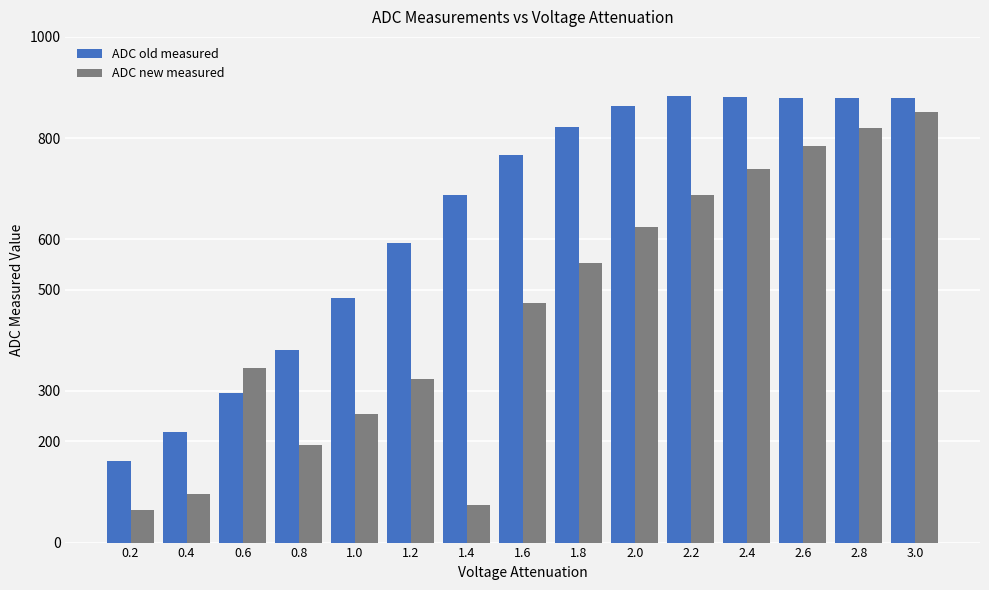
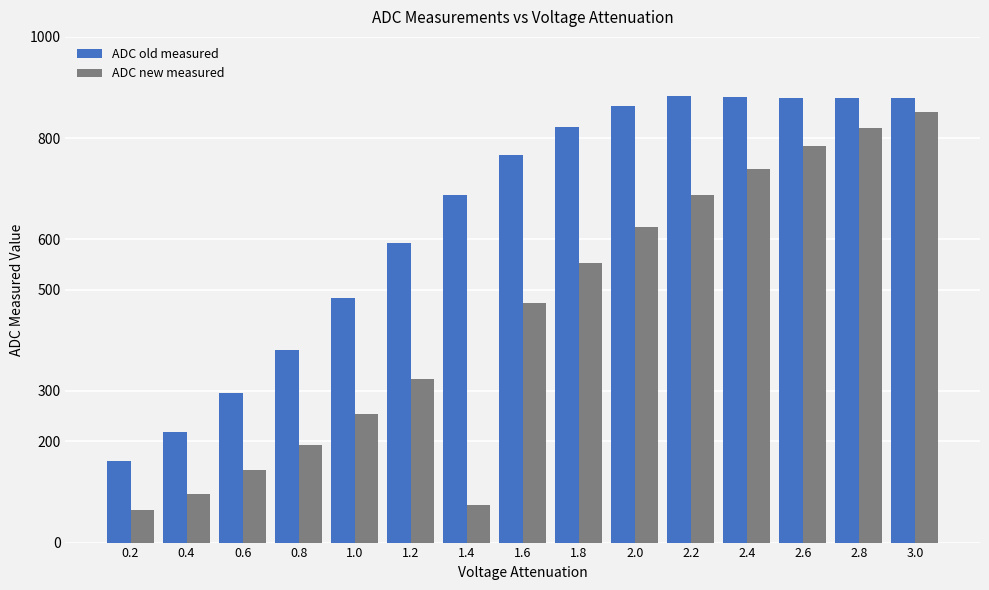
  {
    "ADC old measured": {
      "0.2": 160,
      "0.4": 220,
      "0.6": 300,
      "0.8": 380,
      "1.0": 480,
      "1.2": 590,
      "1.4": 690,
      "1.6": 770,
      "1.8": 820,
      "2.0": 860,
      "2.2": 880,
      "2.4": 880,
      "2.6": 880,
      "2.8": 880,
      "3.0": 880
    },
    "ADC new measured": {
      "0.2": 60,
      "0.4": 100,
-     "0.6": 350,
+     "0.6": 140,
      "0.8": 190,
      "1.0": 260,
      "1.2": 320,
      "1.4": 70,
      "1.6": 470,
      "1.8": 550,
      "2.0": 630,
      "2.2": 690,
      "2.4": 740,
      "2.6": 780,
      "2.8": 820,
      "3.0": 850
    }
  }
